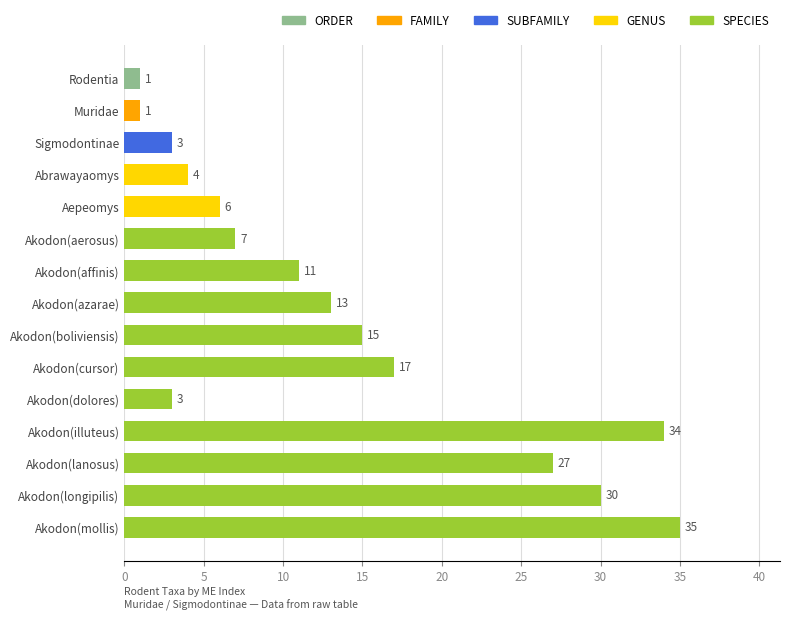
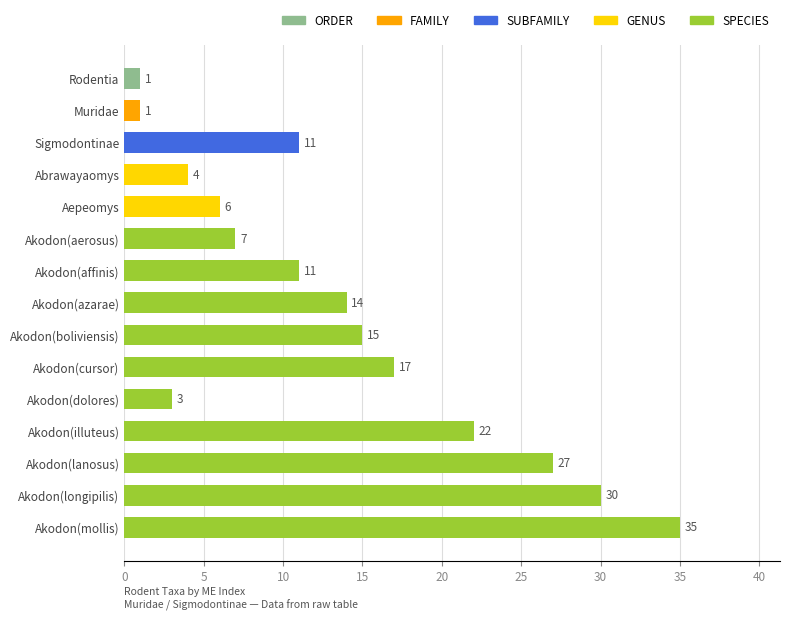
  {
    "Rodentia": 1,
    "Muridae": 1,
-   "Sigmodontinae": 3,
+   "Sigmodontinae": 11,
    "Abrawayaomys": 4,
    "Aepeomys": 6,
    "Akodon(aerosus)": 7,
    "Akodon(affinis)": 11,
-   "Akodon(azarae)": 13,
+   "Akodon(azarae)": 14,
    "Akodon(boliviensis)": 15,
    "Akodon(cursor)": 17,
    "Akodon(dolores)": 3,
-   "Akodon(illuteus)": 34,
+   "Akodon(illuteus)": 22,
    "Akodon(lanosus)": 27,
    "Akodon(longipilis)": 30,
    "Akodon(mollis)": 35
  }
